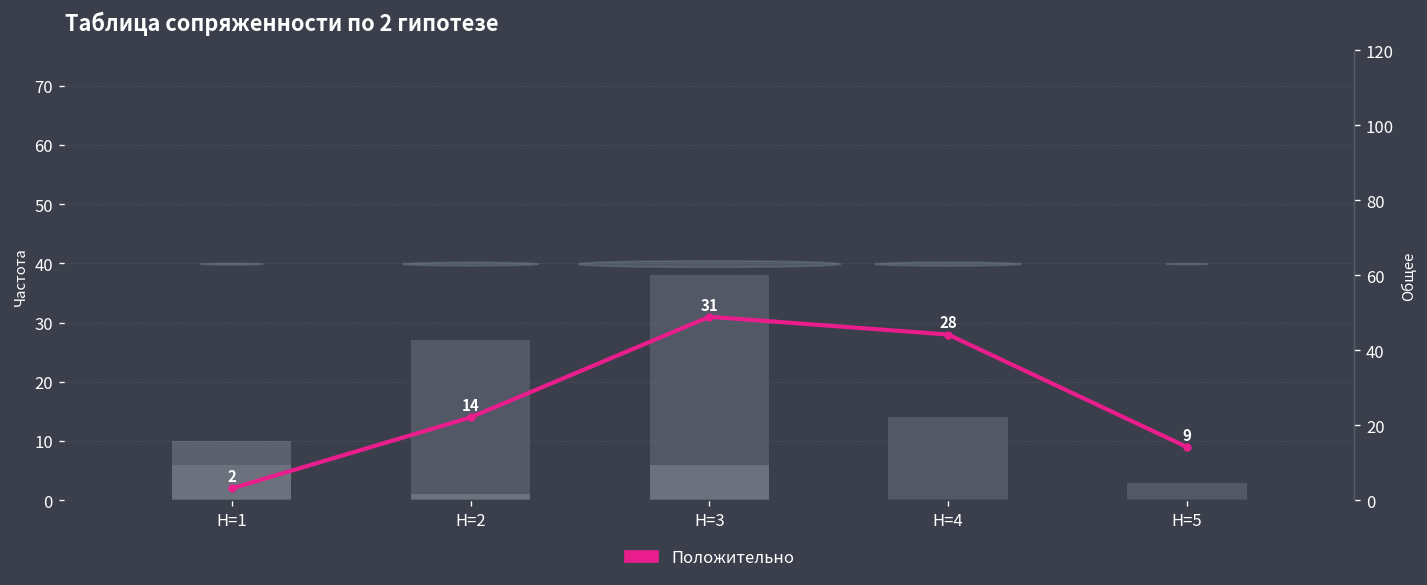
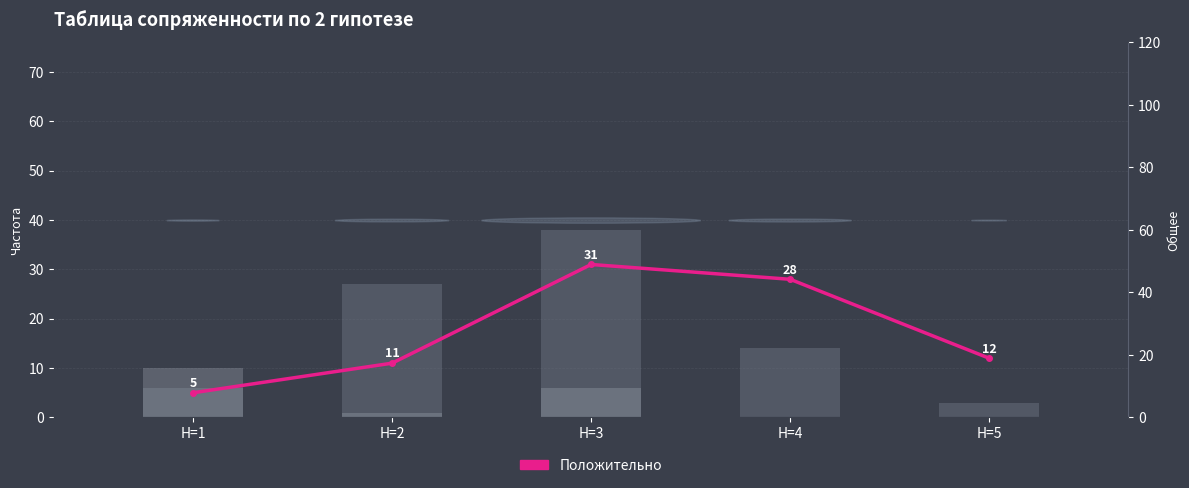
  {
    "Положительно": {
-     "H=1": 2,
-     "H=2": 14,
+     "H=1": 5,
+     "H=2": 11,
      "H=3": 31,
      "H=4": 28,
-     "H=5": 9
+     "H=5": 12
    }
  }
